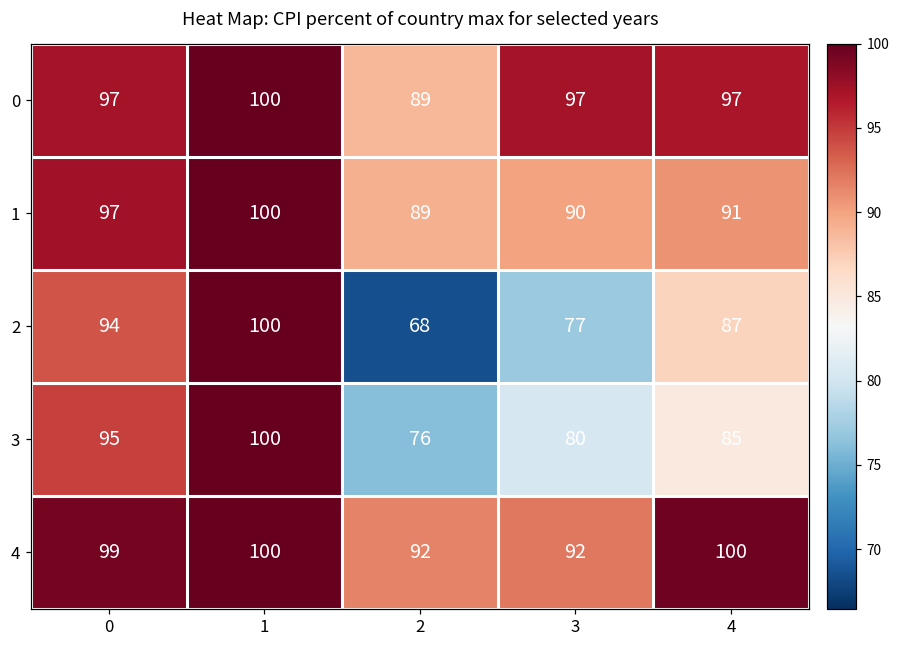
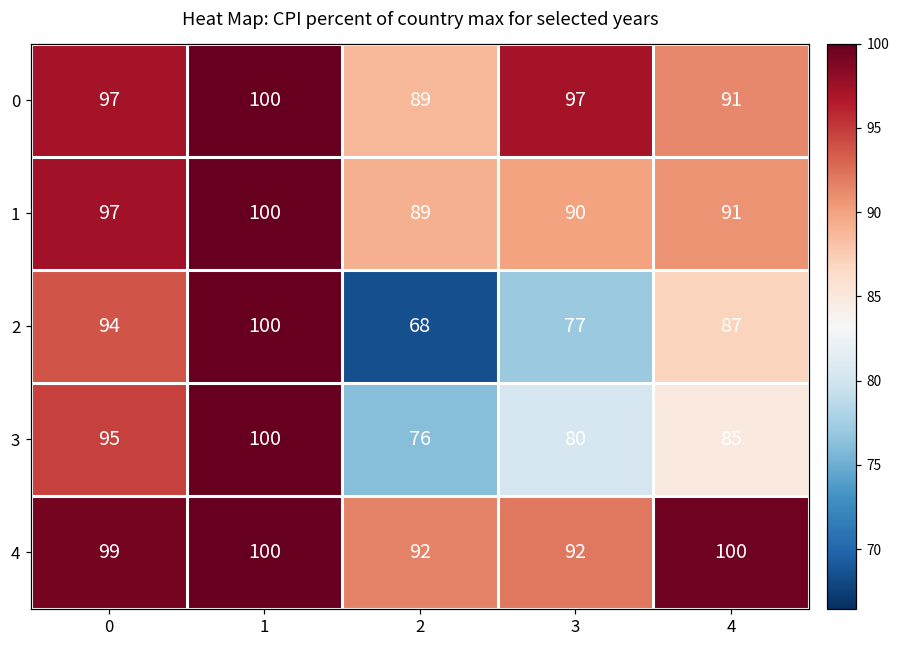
  {
    "0": {
      "0": 97,
      "1": 100,
      "2": 89,
      "3": 97,
-     "4": 97
+     "4": 91
    },
    "1": {
      "0": 97,
      "1": 100,
      "2": 89,
      "3": 90,
      "4": 91
    },
    "2": {
      "0": 94,
      "1": 100,
      "2": 68,
      "3": 77,
      "4": 87
    },
    "3": {
      "0": 95,
      "1": 100,
      "2": 76
    },
    "4": {
      "0": 99,
      "1": 100,
      "2": 92,
      "3": 92,
      "4": 100
    }
  }
